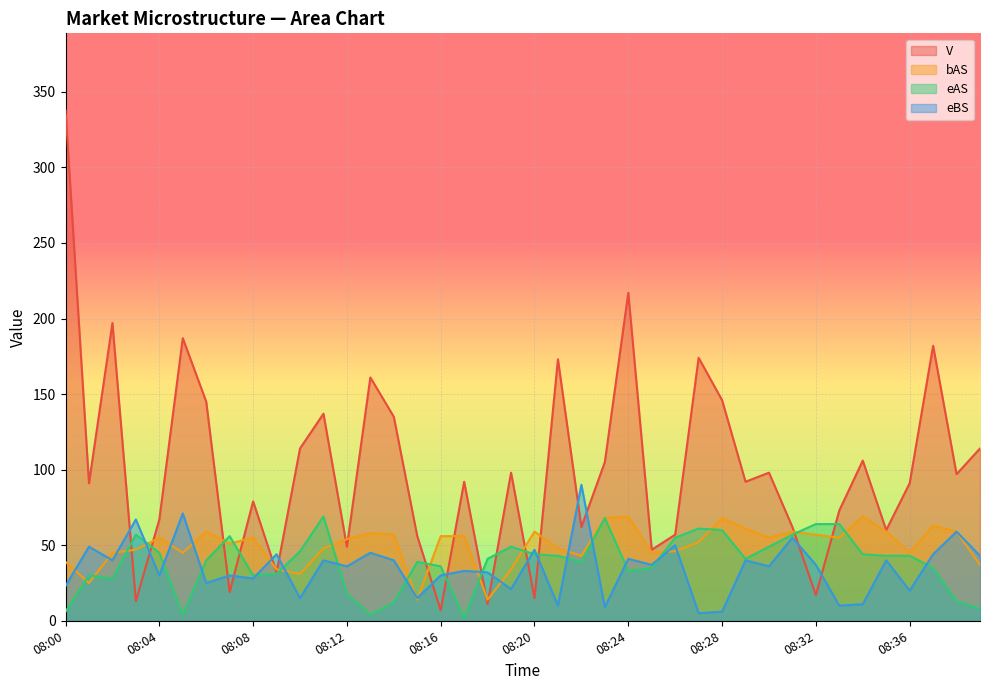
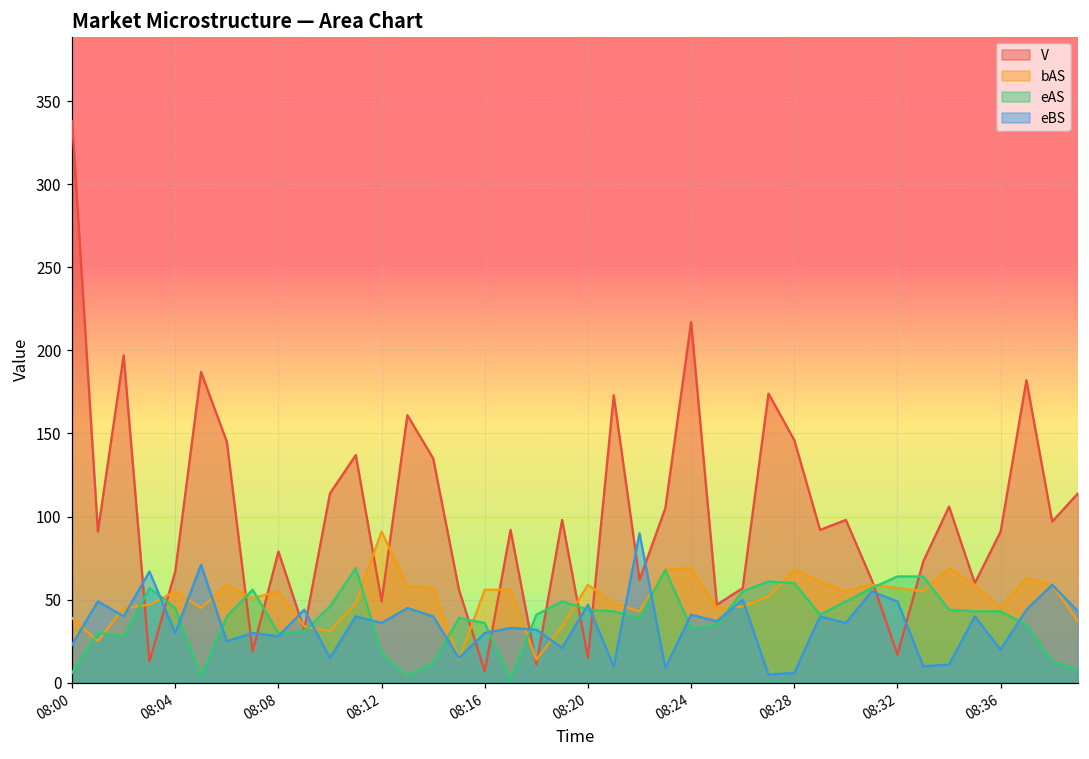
  {
    "V": {
      "08:00": 338,
      "08:04": 67,
      "08:08": 79,
      "08:12": 49,
      "08:16": 7,
      "08:20": 15,
      "08:24": 217,
      "08:28": 146,
      "08:32": 17,
      "08:36": 91
    },
    "bAS": {
      "08:00": 39,
      "08:04": 55,
      "08:08": 55,
-     "08:12": 54,
+     "08:12": 91,
      "08:16": 56,
      "08:20": 59,
      "08:24": 69,
      "08:28": 68,
      "08:32": 57,
      "08:36": 45
    },
    "eAS": {
      "08:00": 6,
      "08:04": 45,
      "08:08": 30,
      "08:12": 18,
      "08:16": 36,
      "08:20": 44,
      "08:24": 33,
      "08:28": 60,
      "08:32": 64,
      "08:36": 43
    },
    "eBS": {
      "08:00": 23,
      "08:04": 30,
      "08:08": 28,
      "08:12": 36,
      "08:16": 30,
      "08:20": 47,
      "08:24": 41,
      "08:28": 6,
-     "08:32": 37,
+     "08:32": 49,
      "08:36": 20
    }
  }
